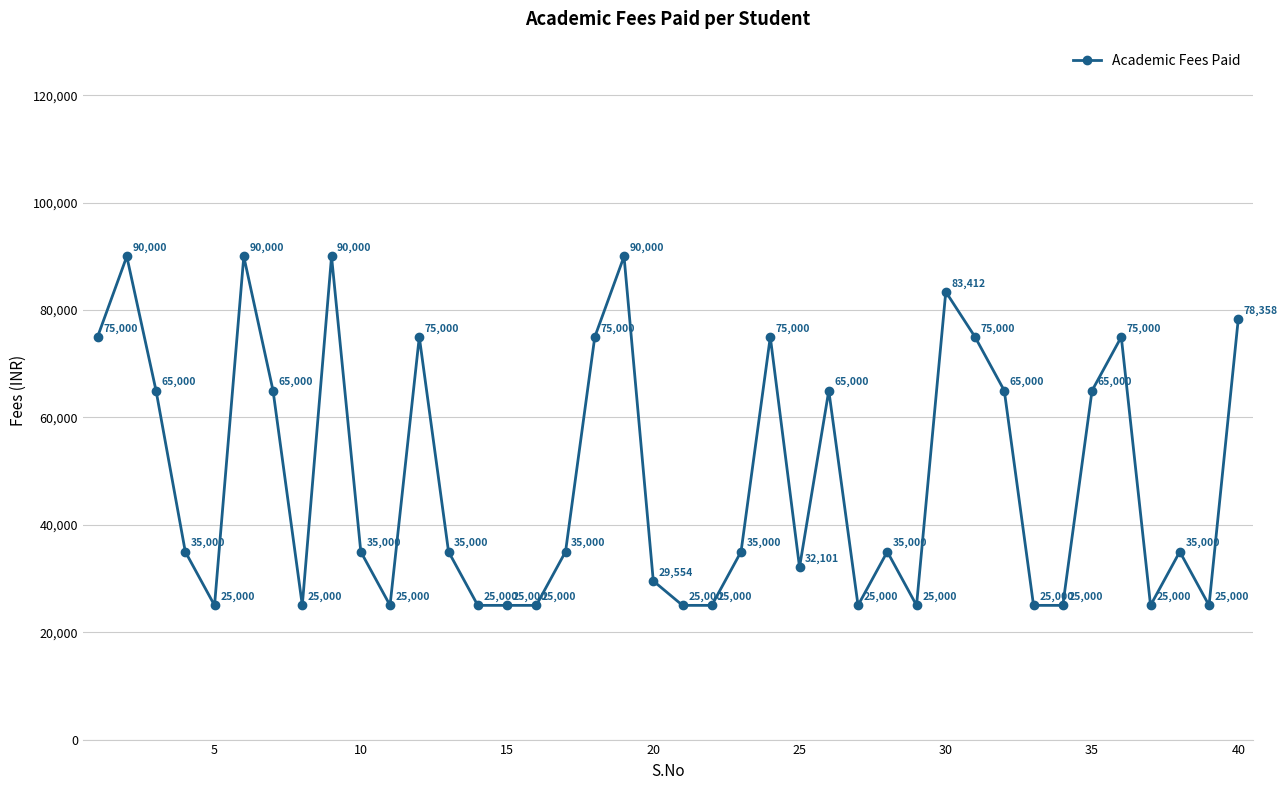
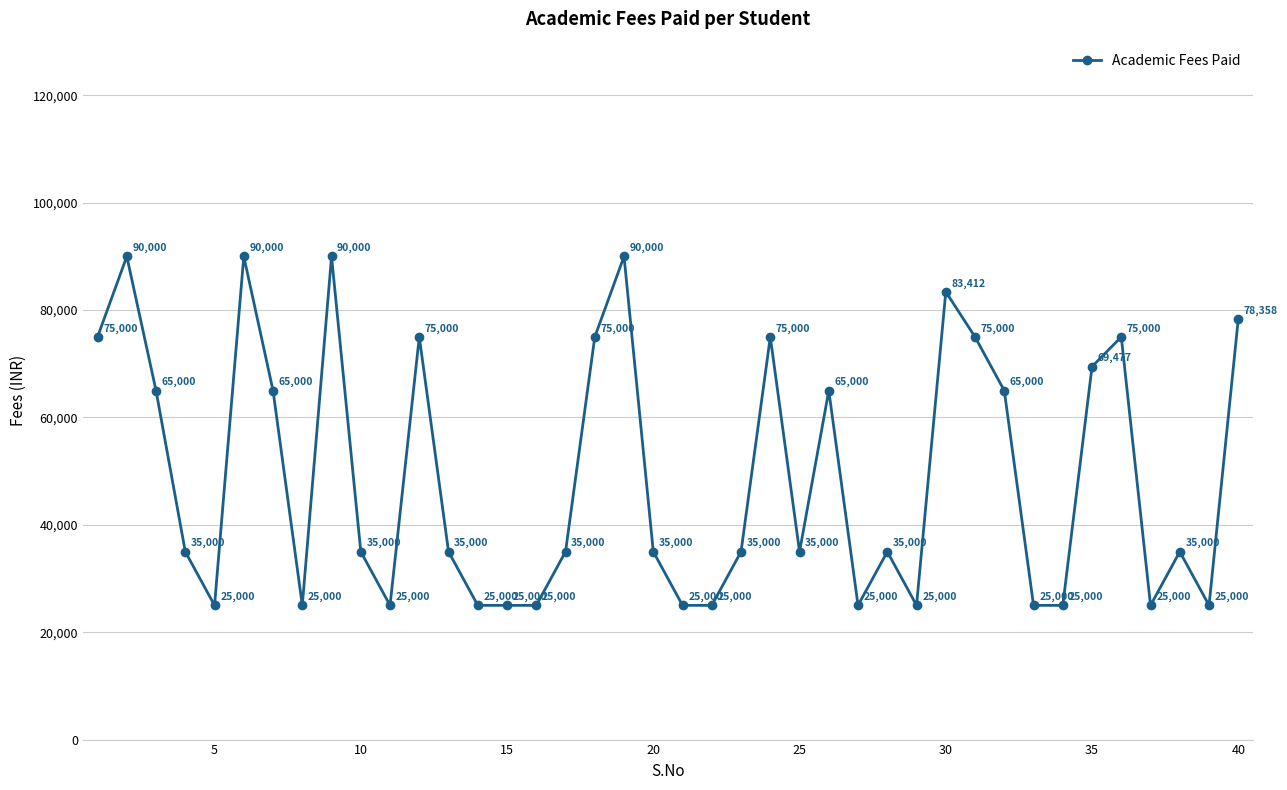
  {
    "5": "25,000",
    "10": "35,000",
-   "20": "29,554",
-   "25": "32,101",
+   "20": "35,000",
+   "25": "35,000",
    "30": "83,412",
-   "35": "65,000",
+   "35": "69,477",
    "40": "78,358"
  }
